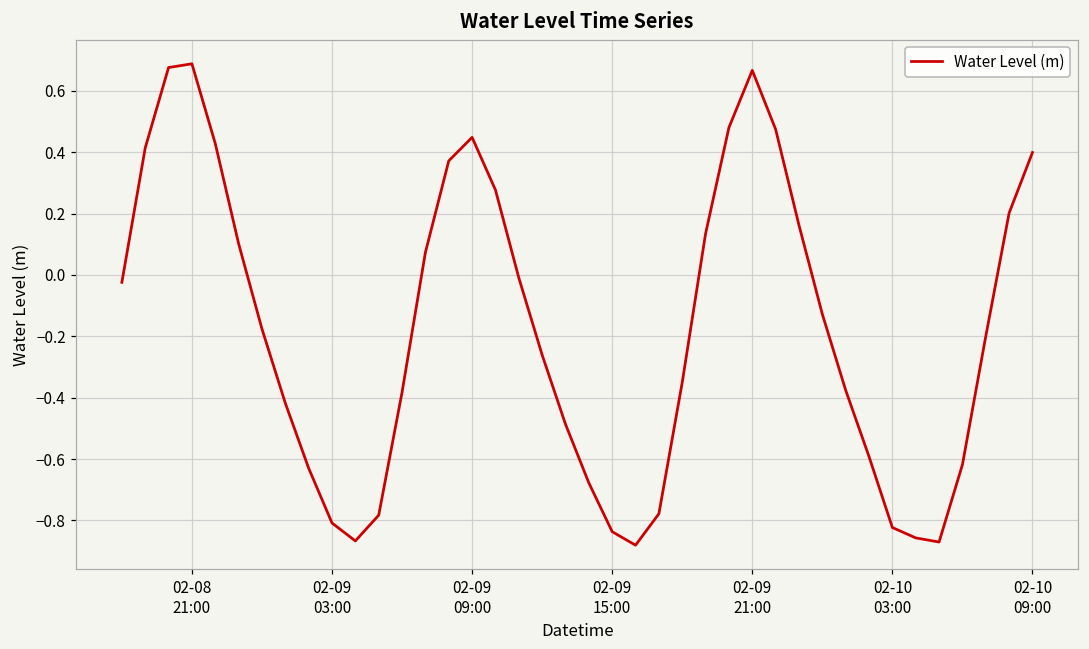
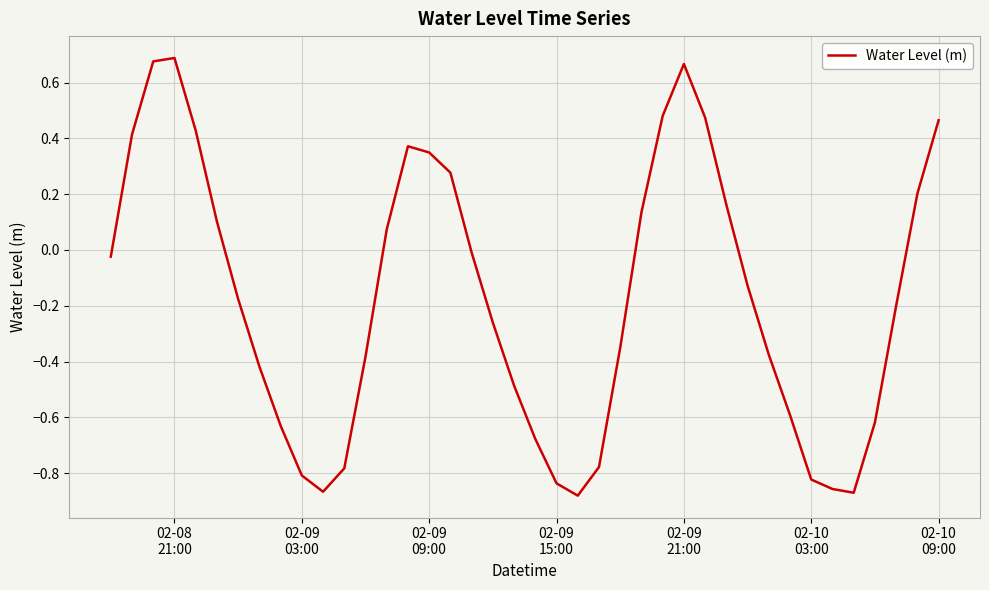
  {
    "02-08 21:00": 0.69,
    "02-09 03:00": -0.81,
-   "02-09 09:00": 0.45,
+   "02-09 09:00": 0.35,
    "02-09 15:00": -0.84,
    "02-09 21:00": 0.67,
    "02-10 03:00": -0.82,
-   "02-10 09:00": 0.40
+   "02-10 09:00": 0.46
  }
